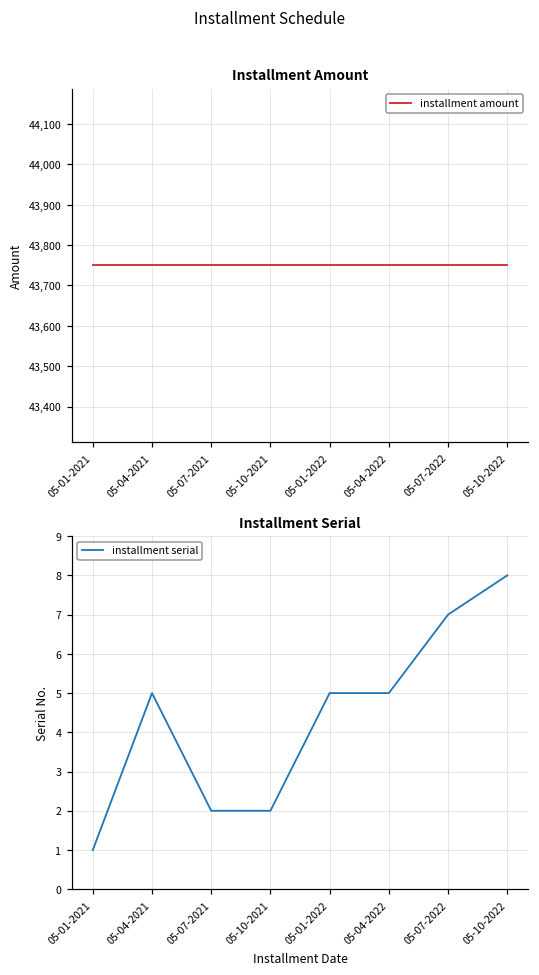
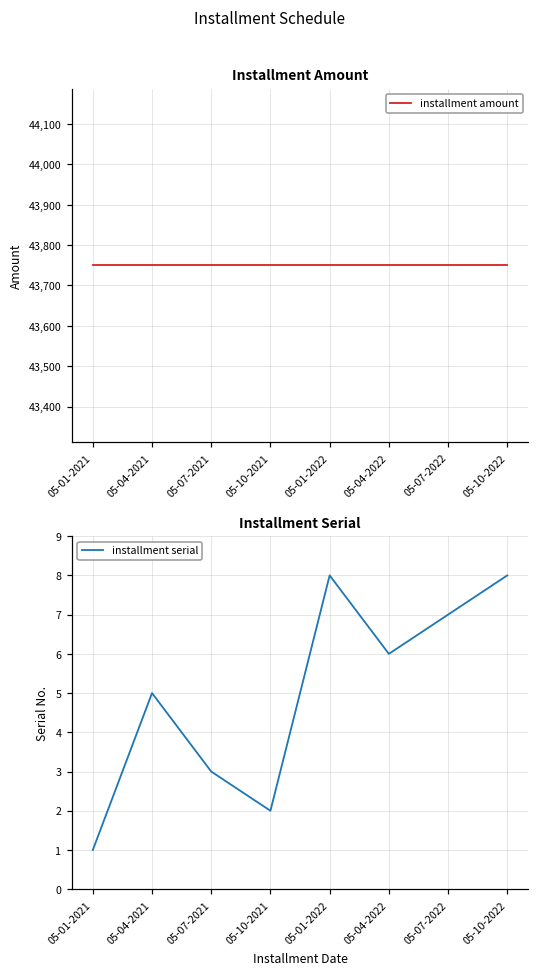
  {
    "Installment Amount": {
      "05-01-2021": "43,750",
      "05-04-2021": "43,750",
      "05-07-2021": "43,750",
      "05-10-2021": "43,750",
      "05-01-2022": "43,750",
      "05-04-2022": "43,750",
      "05-07-2022": "43,750",
      "05-10-2022": "43,750"
    },
    "Installment Serial": {
      "05-01-2021": "1",
      "05-04-2021": "5",
-     "05-07-2021": "2",
+     "05-07-2021": "3",
      "05-10-2021": "2",
-     "05-01-2022": "5",
-     "05-04-2022": "5",
+     "05-01-2022": "8",
+     "05-04-2022": "6",
      "05-07-2022": "7",
      "05-10-2022": "8"
    }
  }
